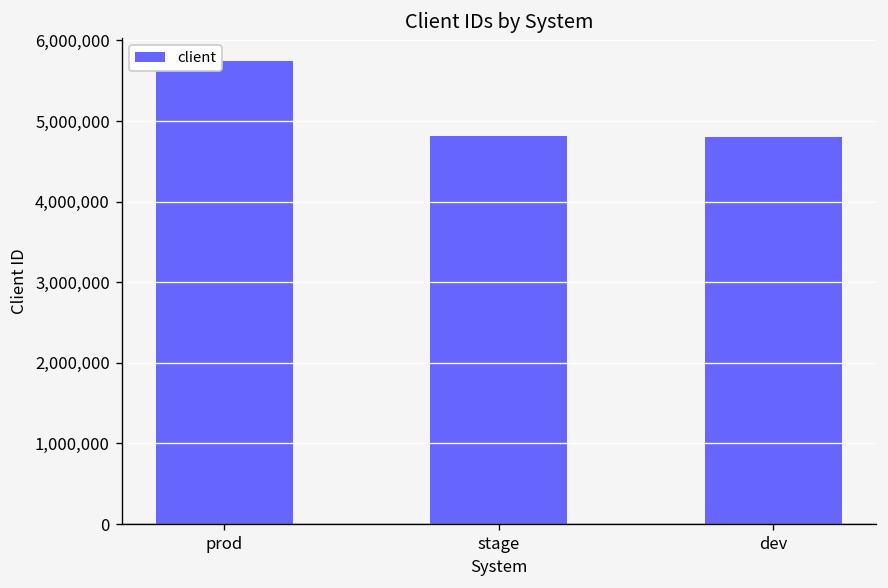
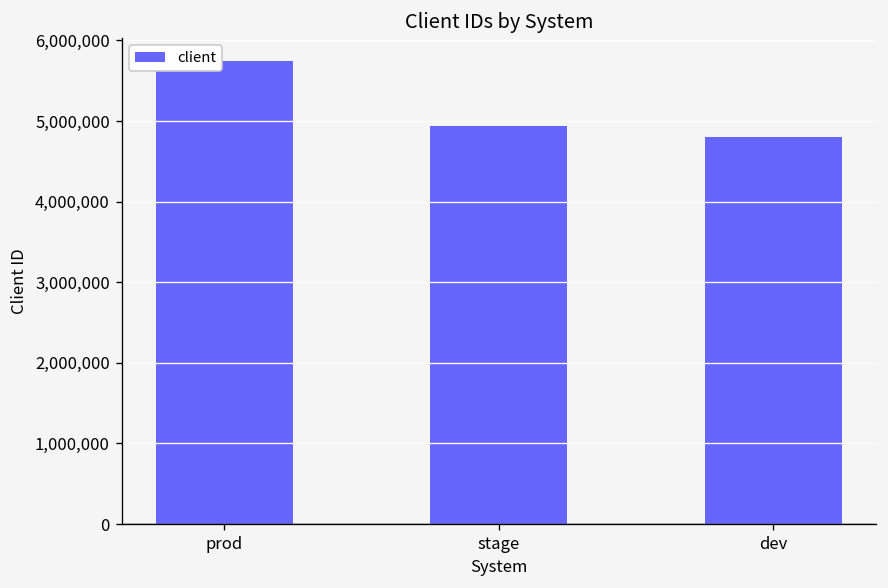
  {
    "prod": "5,700,000",
-   "stage": "4,800,000",
+   "stage": "4,900,000",
    "dev": "4,800,000"
  }
